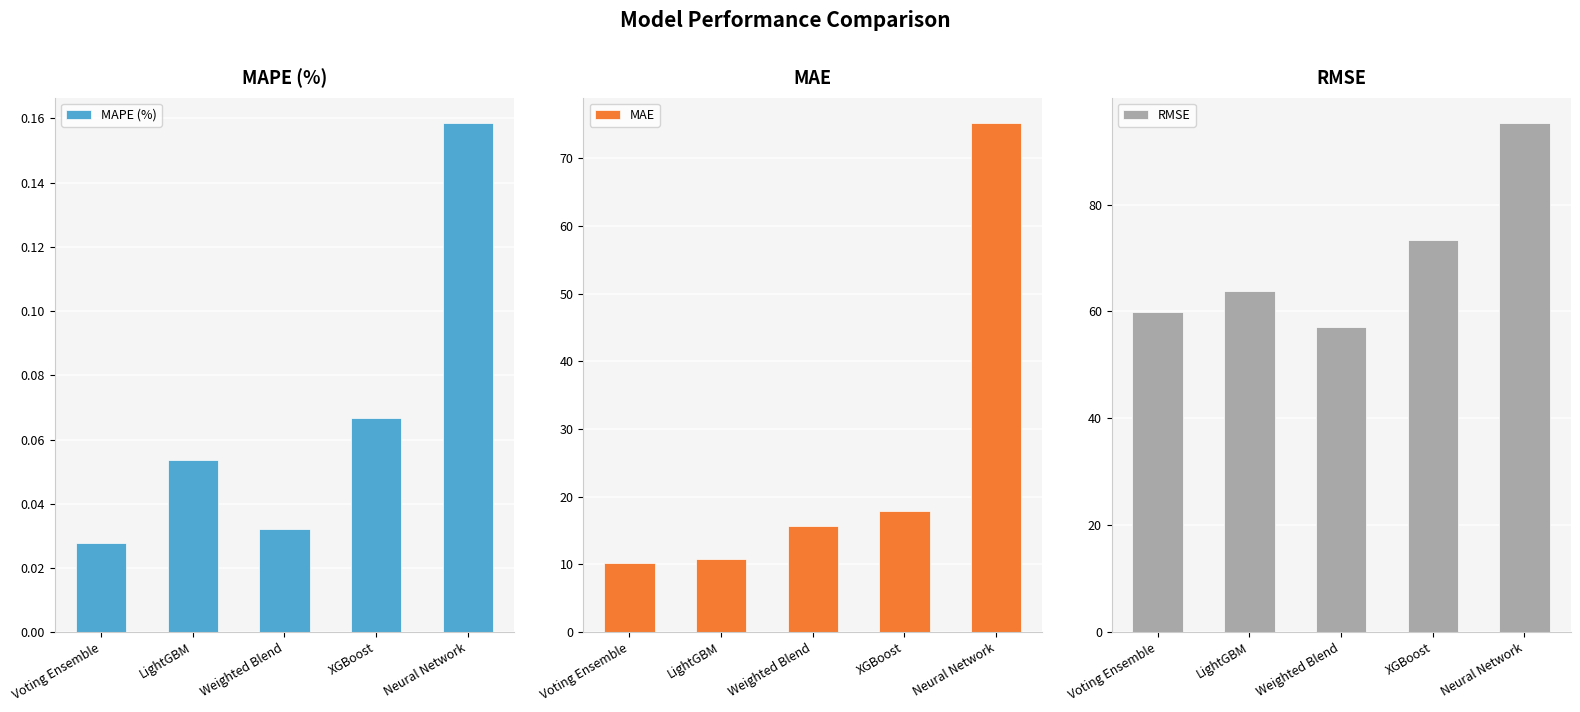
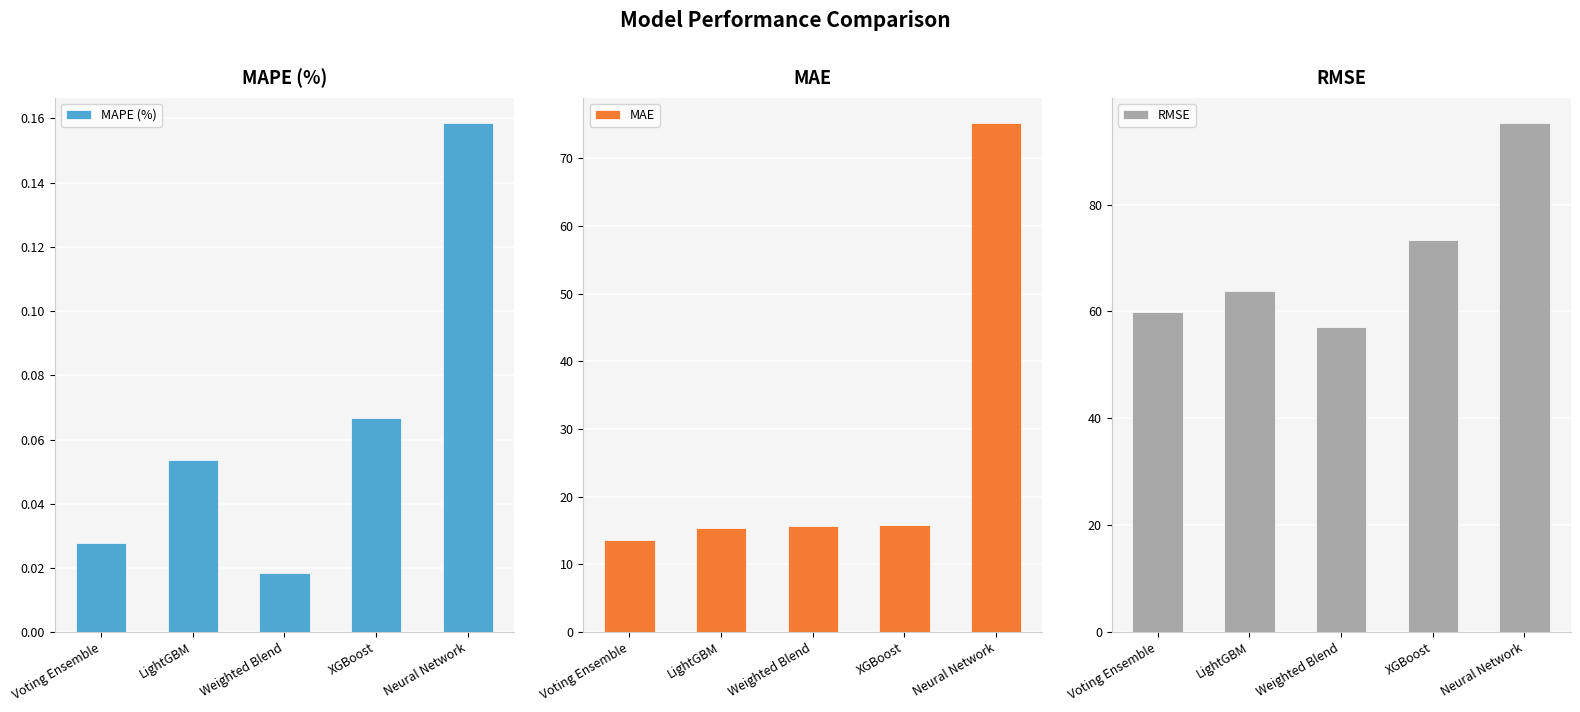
  {
    "MAPE (%)": {
      "Voting Ensemble": 0.028,
      "LightGBM": 0.054,
-     "Weighted Blend": 0.032,
+     "Weighted Blend": 0.019,
      "XGBoost": 0.067,
      "Neural Network": 0.159
    },
    "MAE": {
-     "Voting Ensemble": 10,
-     "LightGBM": 11,
+     "Voting Ensemble": 14,
+     "LightGBM": 15,
      "Weighted Blend": 16,
-     "XGBoost": 18,
+     "XGBoost": 16,
      "Neural Network": 75
    },
    "RMSE": {
      "Voting Ensemble": 60,
      "LightGBM": 64,
      "Weighted Blend": 57,
      "XGBoost": 73,
      "Neural Network": 95
    }
  }
